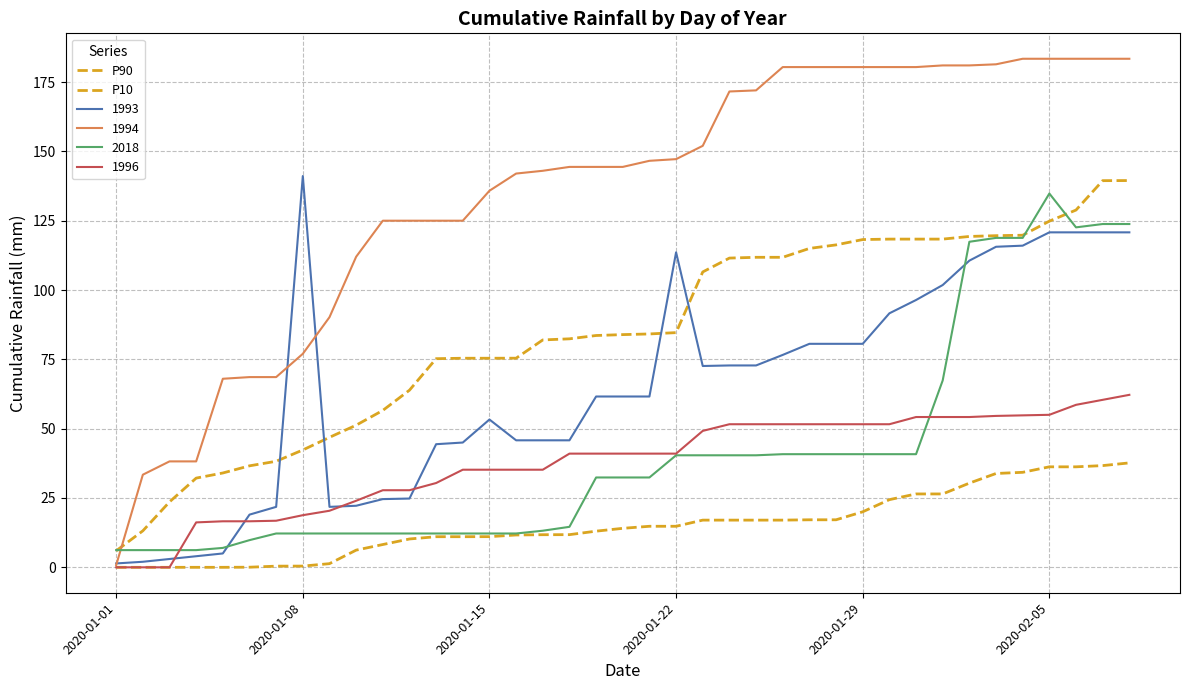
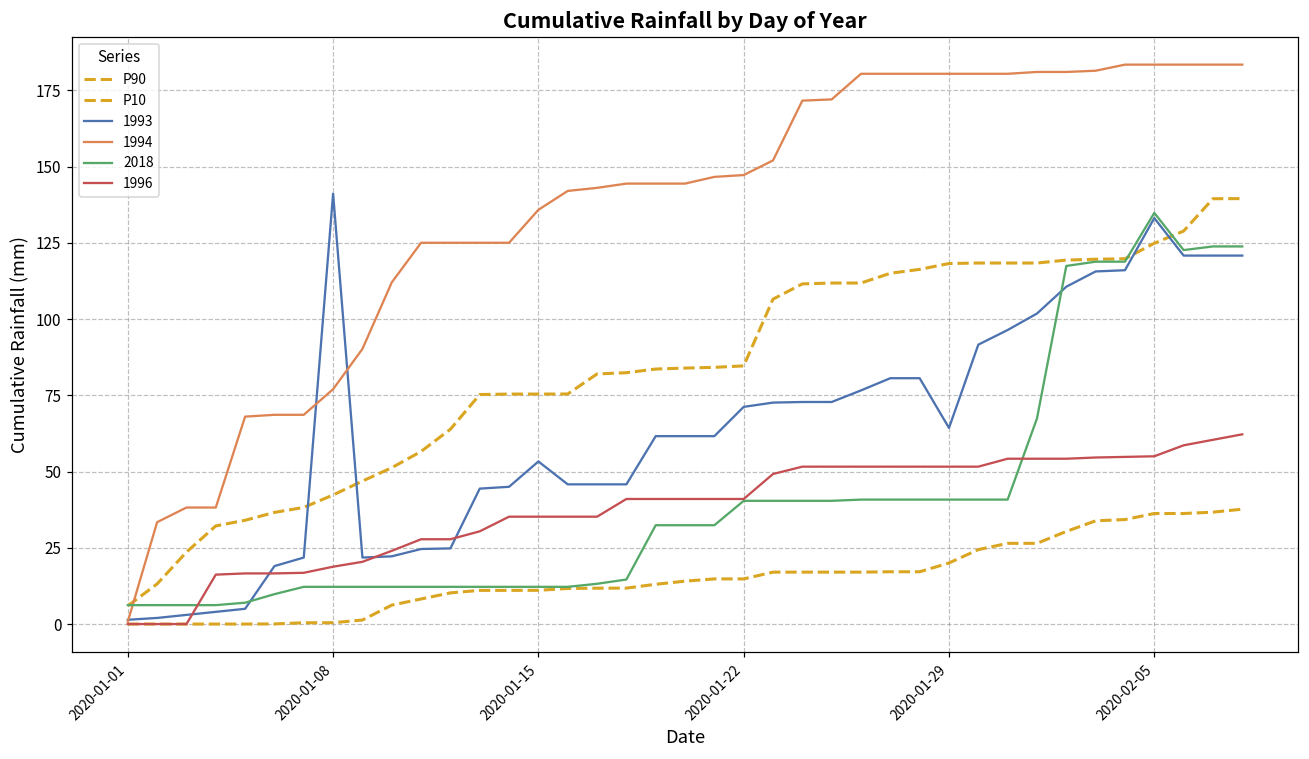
  {
    "1993": {
      "2020-01-08": 141,
      "2020-01-15": 53,
-     "2020-01-22": 114,
-     "2020-01-29": 81,
-     "2020-02-05": 121
+     "2020-01-22": 71,
+     "2020-01-29": 64,
+     "2020-02-05": 133
    },
    "2018": {
      "2020-01-08": 12,
      "2020-01-15": 12,
      "2020-01-29": 41,
      "2020-02-05": 135
    }
  }
